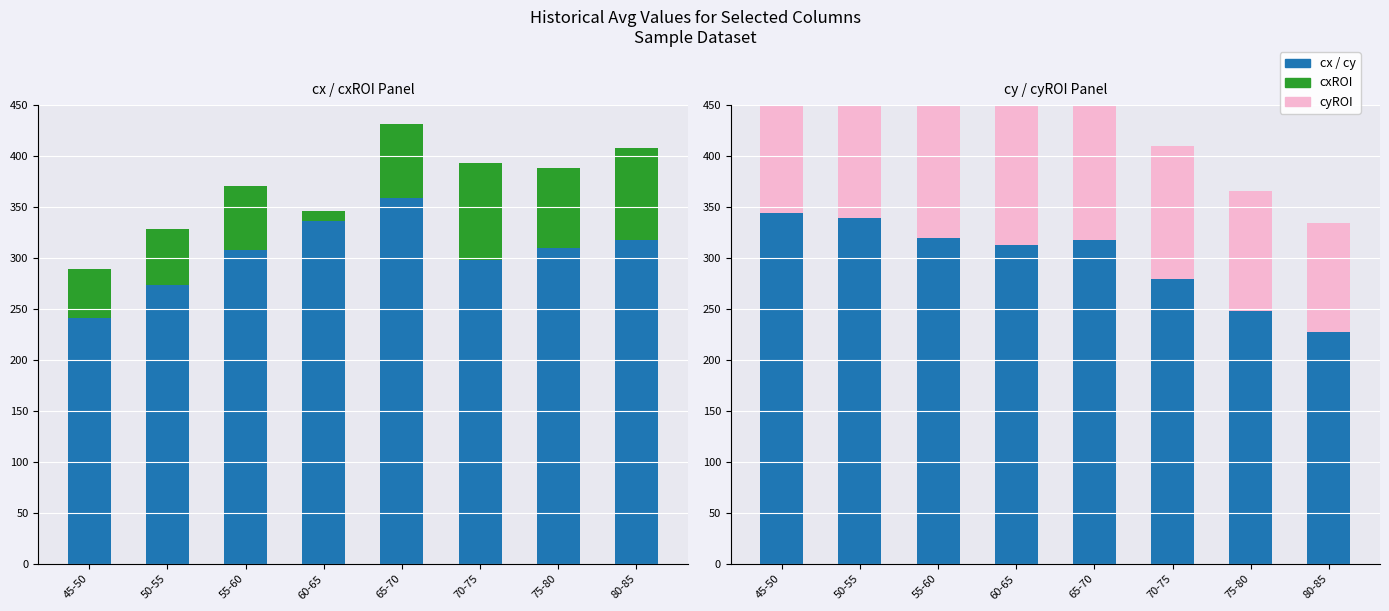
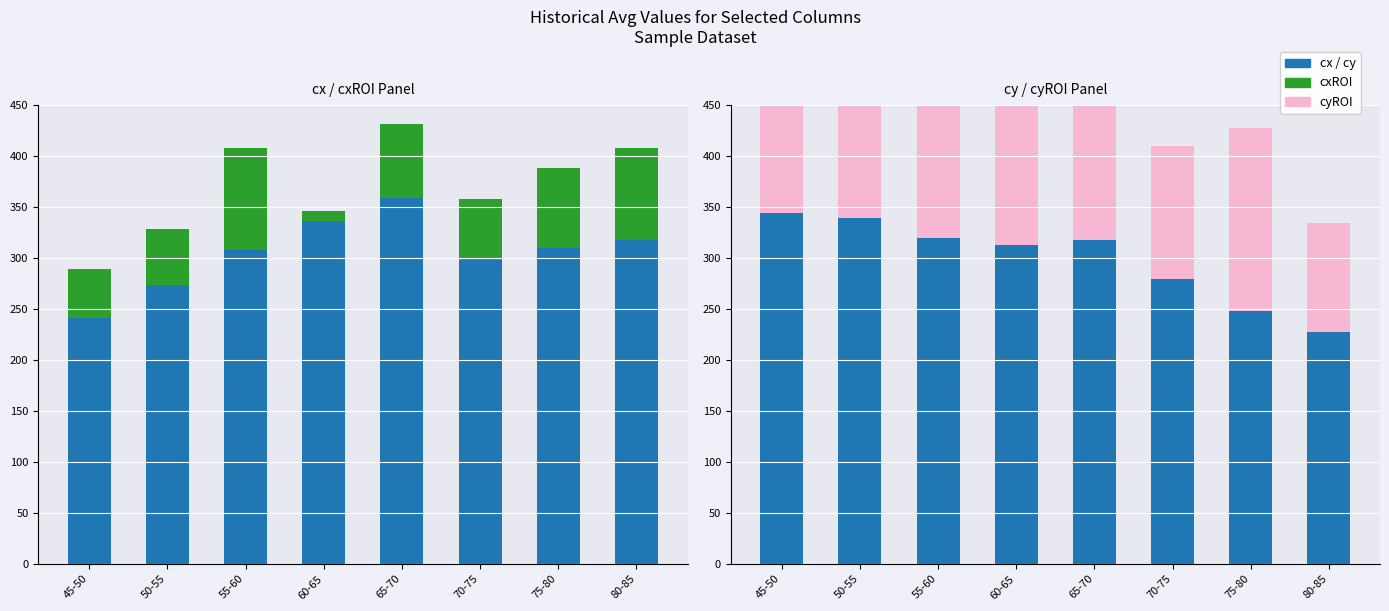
  {
    "cx / cxROI Panel": {
      "cxROI": {
        "45-50": 48,
        "50-55": 55,
-       "55-60": 62,
+       "55-60": 100,
        "60-65": 10,
        "65-70": 72,
-       "70-75": 95,
+       "70-75": 60,
        "75-80": 78,
        "80-85": 91
      }
    },
    "cy / cyROI Panel": {
      "cyROI": {
        "70-75": 131,
-       "75-80": 117,
+       "75-80": 179,
        "80-85": 107
      }
    }
  }
